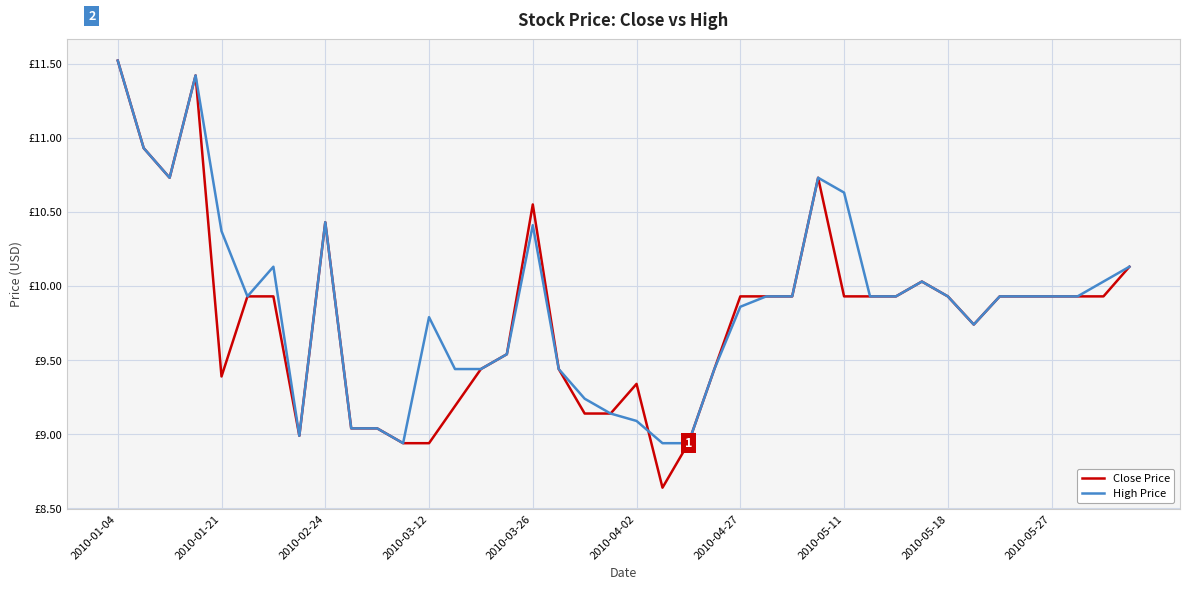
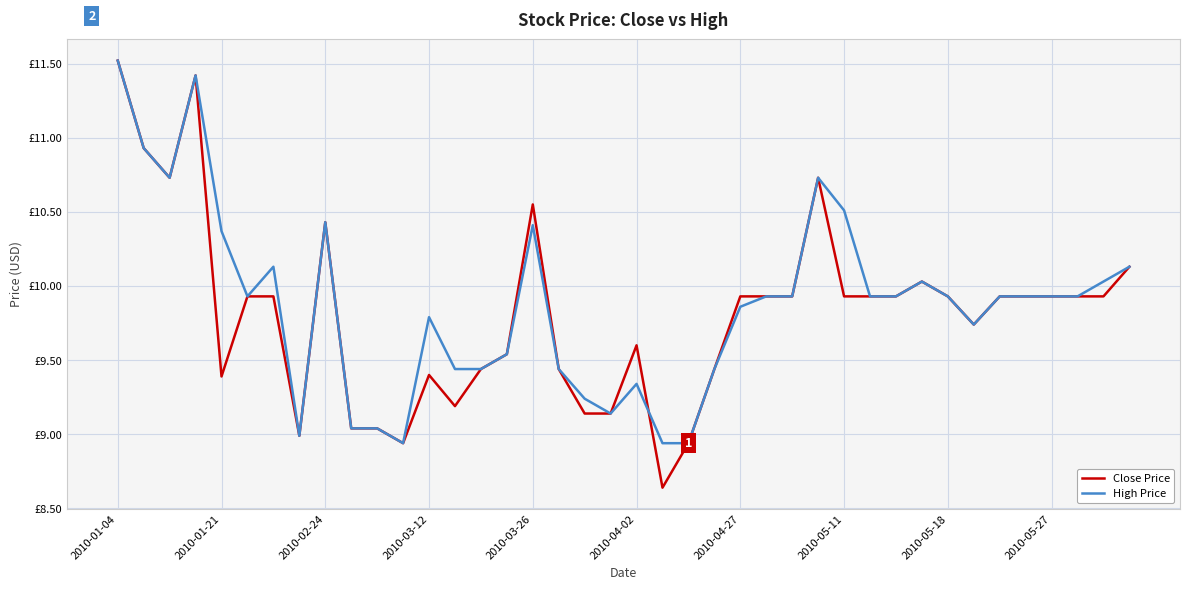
  {
    "Close Price": {
      "2010-01-21": "£9.39",
-     "2010-03-12": "£8.94",
+     "2010-03-12": "£9.40",
      "2010-03-26": "£10.55",
-     "2010-04-02": "£9.34",
+     "2010-04-02": "£9.60",
      "2010-04-27": "£9.93",
      "2010-05-11": "£9.93"
    },
    "High Price": {
      "2010-01-21": "£10.37",
      "2010-03-12": "£9.79",
      "2010-03-26": "£10.41",
-     "2010-04-02": "£9.09",
+     "2010-04-02": "£9.34",
      "2010-04-27": "£9.86",
-     "2010-05-11": "£10.63"
+     "2010-05-11": "£10.51"
    }
  }
